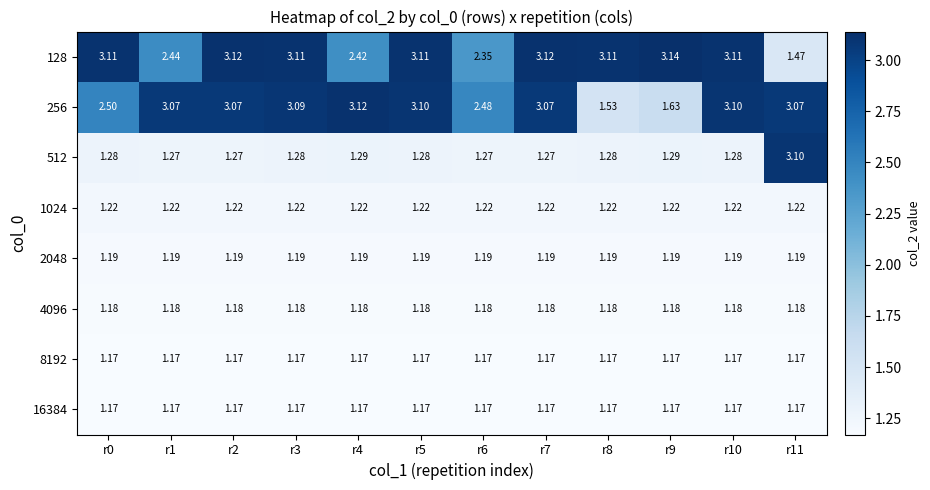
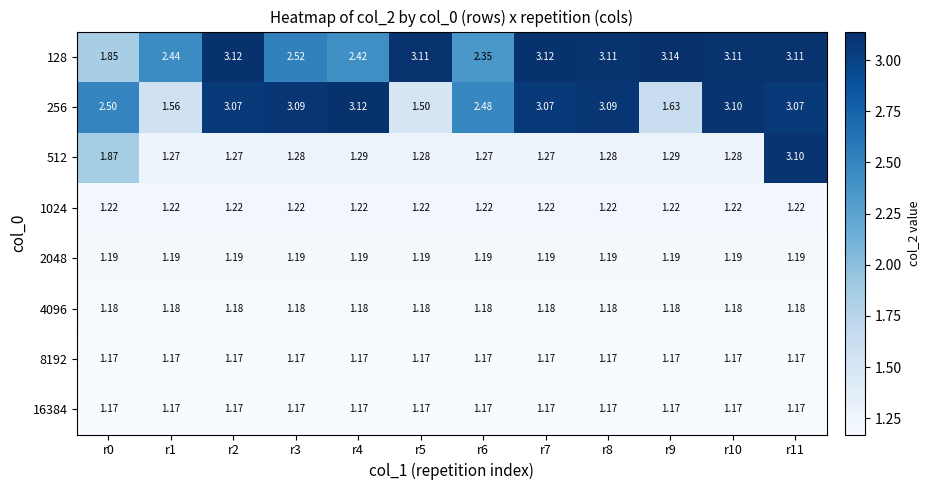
  {
    "128": {
-     "r0": 3.11,
+     "r0": 1.85,
      "r1": 2.44,
      "r2": 3.12,
-     "r3": 3.11,
+     "r3": 2.52,
      "r4": 2.42,
      "r5": 3.11,
      "r6": 2.35,
      "r7": 3.12,
      "r8": 3.11,
      "r9": 3.14,
      "r10": 3.11,
-     "r11": 1.47
+     "r11": 3.11
    },
    "256": {
      "r0": 2.50,
-     "r1": 3.07,
+     "r1": 1.56,
      "r2": 3.07,
      "r3": 3.09,
      "r4": 3.12,
-     "r5": 3.10,
+     "r5": 1.50,
      "r6": 2.48,
      "r7": 3.07,
-     "r8": 1.53,
+     "r8": 3.09,
      "r9": 1.63,
      "r10": 3.10,
      "r11": 3.07
    },
    "512": {
-     "r0": 1.28,
+     "r0": 1.87,
      "r1": 1.27,
      "r2": 1.27,
      "r3": 1.28,
      "r4": 1.29,
      "r5": 1.28,
      "r6": 1.27,
      "r7": 1.27,
      "r8": 1.28,
      "r9": 1.29,
      "r10": 1.28,
      "r11": 3.10
    },
    "1024": {
      "r0": 1.22,
      "r1": 1.22,
      "r2": 1.22,
      "r3": 1.22,
      "r4": 1.22,
      "r5": 1.22,
      "r6": 1.22,
      "r7": 1.22,
      "r8": 1.22,
      "r9": 1.22,
      "r10": 1.22,
      "r11": 1.22
    },
    "2048": {
      "r0": 1.19,
      "r1": 1.19,
      "r2": 1.19,
      "r3": 1.19,
      "r4": 1.19,
      "r5": 1.19,
      "r6": 1.19,
      "r7": 1.19,
      "r8": 1.19,
      "r9": 1.19,
      "r10": 1.19,
      "r11": 1.19
    },
    "4096": {
      "r0": 1.18,
      "r1": 1.18,
      "r2": 1.18,
      "r3": 1.18,
      "r4": 1.18,
      "r5": 1.18,
      "r6": 1.18,
      "r7": 1.18,
      "r8": 1.18,
      "r9": 1.18,
      "r10": 1.18,
      "r11": 1.18
    },
    "8192": {
      "r0": 1.17,
      "r1": 1.17,
      "r2": 1.17,
      "r3": 1.17,
      "r4": 1.17,
      "r5": 1.17,
      "r6": 1.17,
      "r7": 1.17,
      "r8": 1.17,
      "r9": 1.17,
      "r10": 1.17,
      "r11": 1.17
    },
    "16384": {
      "r0": 1.17,
      "r1": 1.17,
      "r2": 1.17,
      "r3": 1.17,
      "r4": 1.17,
      "r5": 1.17,
      "r6": 1.17,
      "r7": 1.17,
      "r8": 1.17,
      "r9": 1.17,
      "r10": 1.17,
      "r11": 1.17
    }
  }
